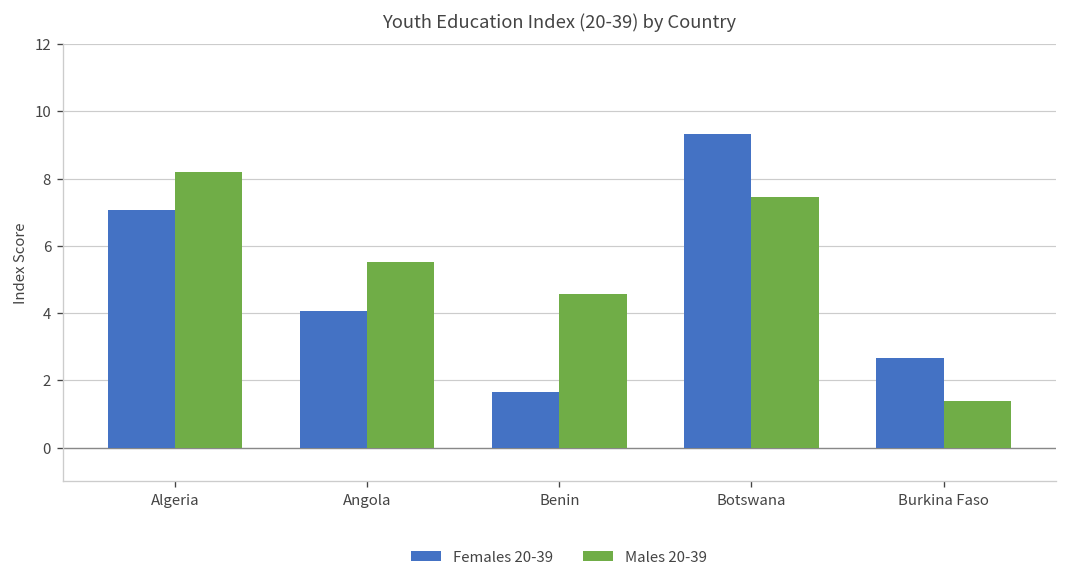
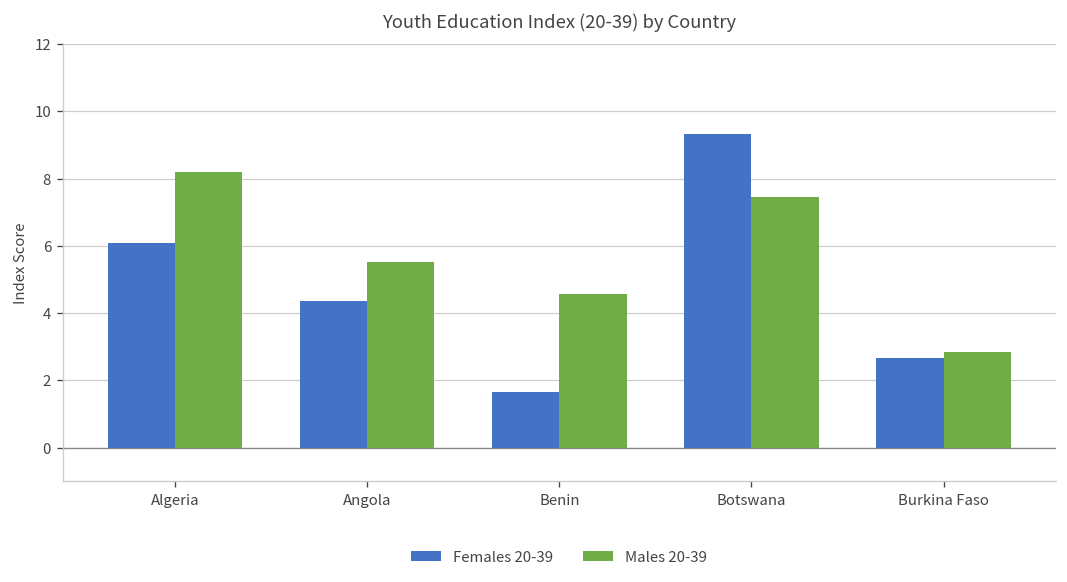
  {
    "Females 20-39": {
-     "Algeria": 7.1,
-     "Angola": 4.1,
+     "Algeria": 6.1,
+     "Angola": 4.4,
      "Benin": 1.7,
      "Botswana": 9.3,
      "Burkina Faso": 2.7
    },
    "Males 20-39": {
      "Algeria": 8.2,
      "Angola": 5.5,
      "Benin": 4.6,
      "Botswana": 7.5,
-     "Burkina Faso": 1.4
+     "Burkina Faso": 2.9
    }
  }
